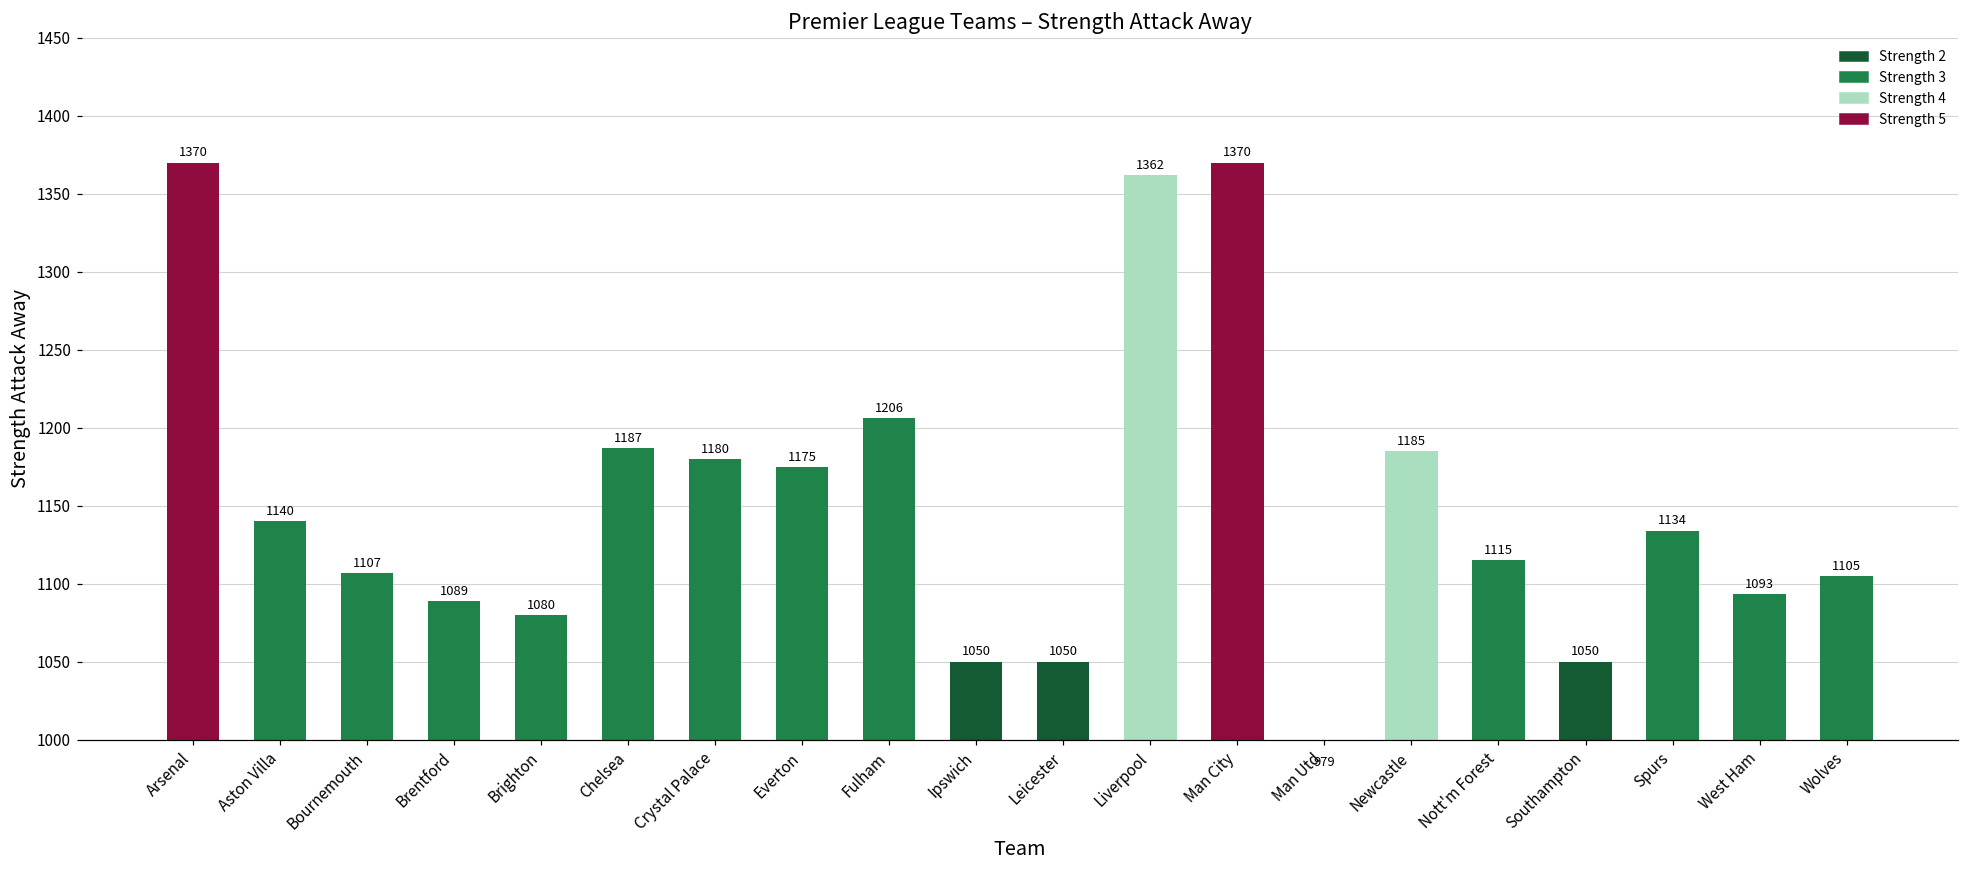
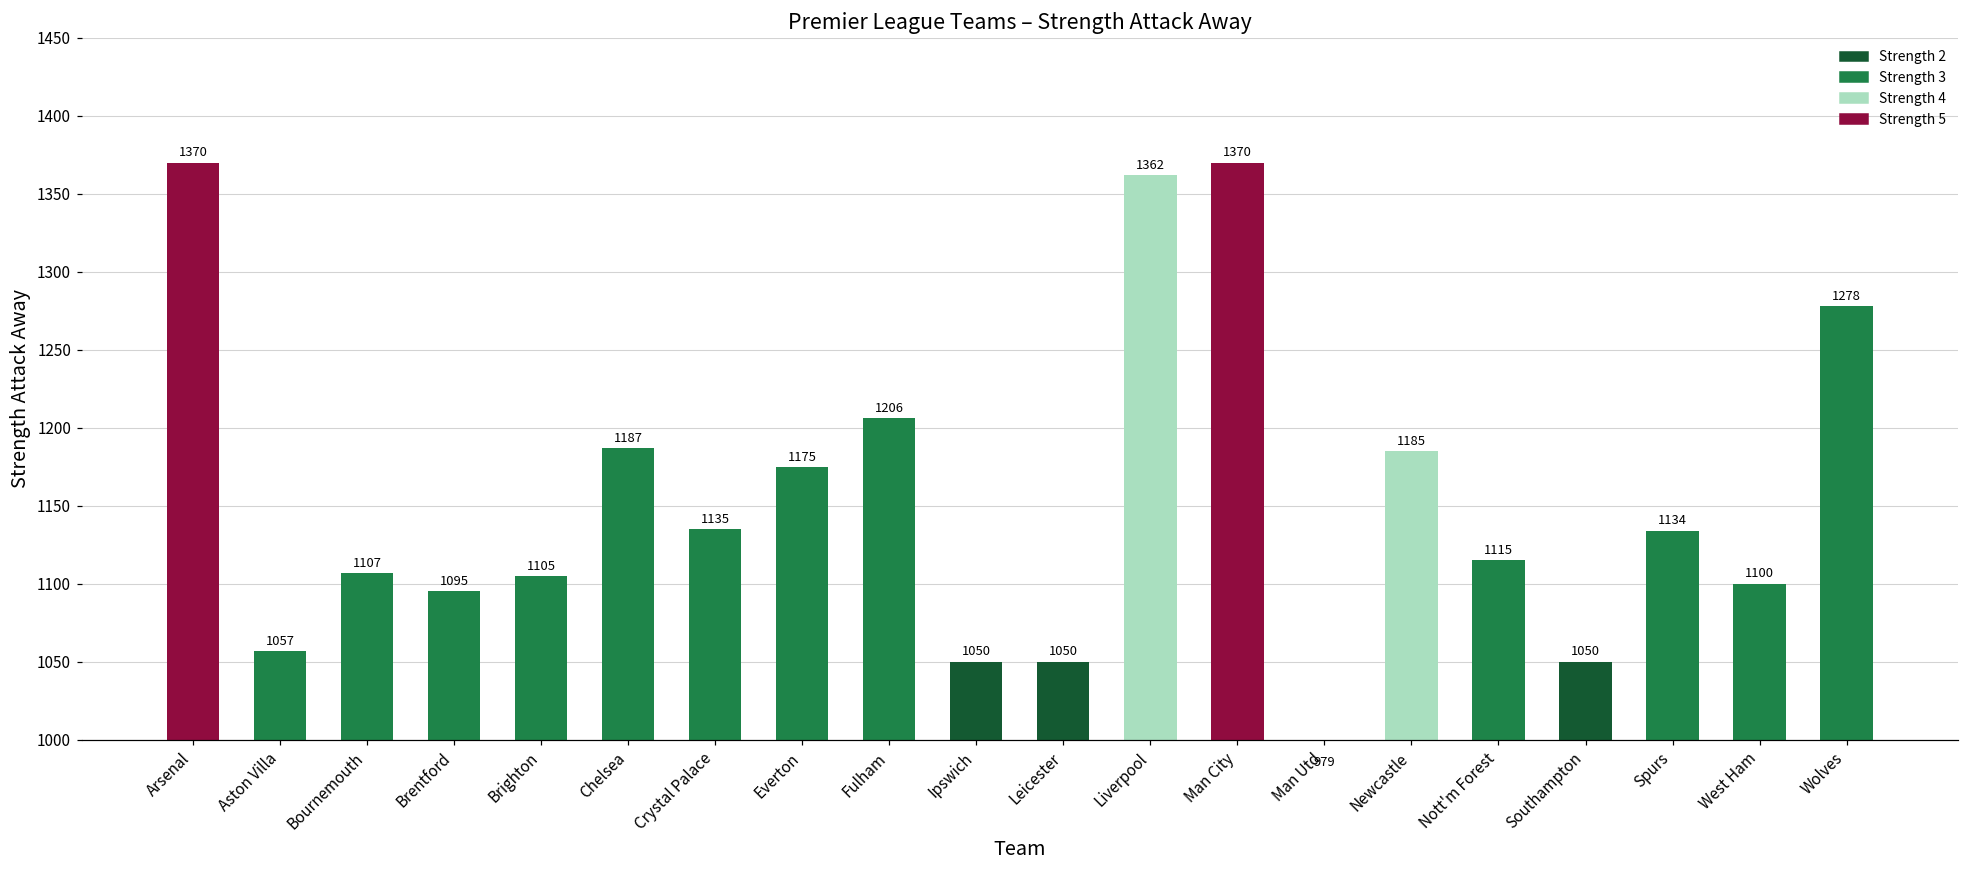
  {
    "Arsenal": 1370,
-   "Aston Villa": 1140,
+   "Aston Villa": 1057,
    "Bournemouth": 1107,
-   "Brentford": 1089,
-   "Brighton": 1080,
+   "Brentford": 1095,
+   "Brighton": 1105,
    "Chelsea": 1187,
-   "Crystal Palace": 1180,
+   "Crystal Palace": 1135,
    "Everton": 1175,
    "Fulham": 1206,
    "Ipswich": 1050,
    "Leicester": 1050,
    "Liverpool": 1362,
    "Man City": 1370,
    "Newcastle": 1185,
    "Nott'm Forest": 1115,
    "Southampton": 1050,
    "Spurs": 1134,
-   "West Ham": 1093,
-   "Wolves": 1105
+   "West Ham": 1100,
+   "Wolves": 1278
  }
